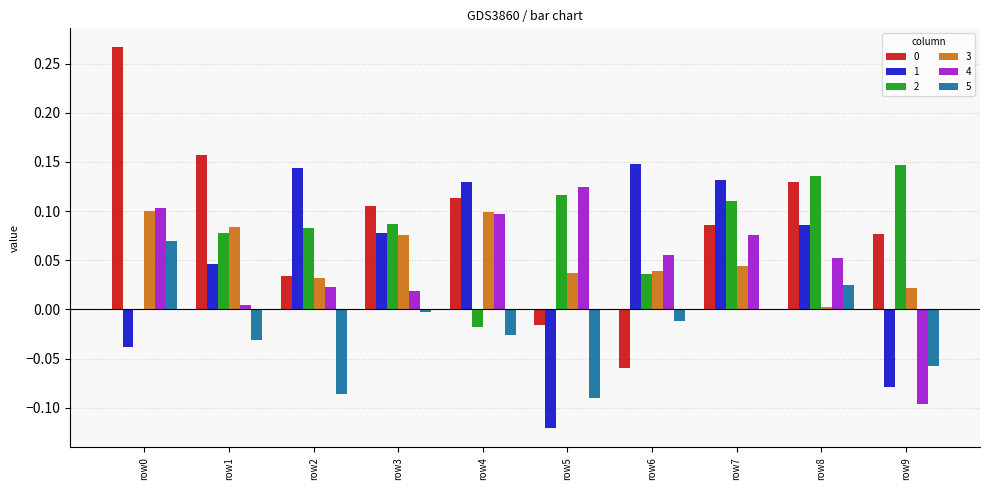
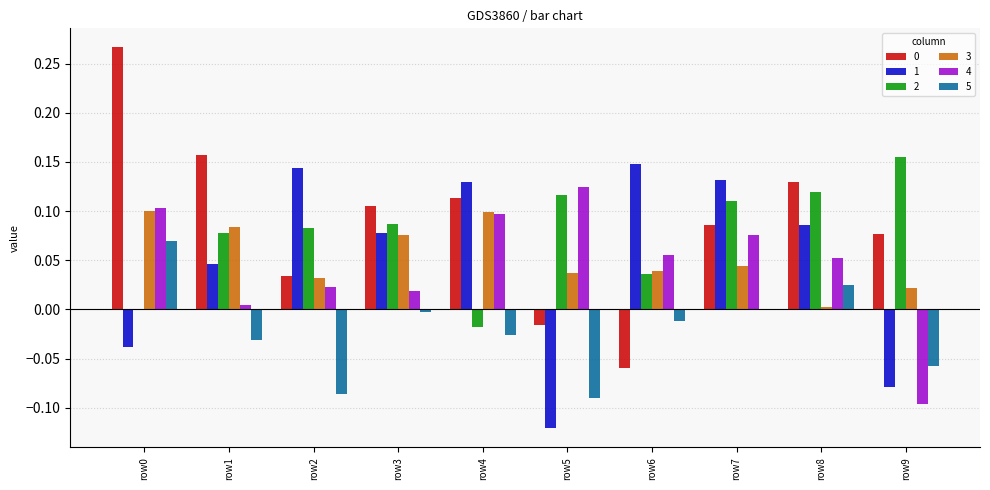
  {
    "0": {
      "row0": 0.27,
      "row1": 0.16,
      "row2": 0.03,
      "row3": 0.11,
      "row4": 0.11,
      "row5": -0.02,
      "row6": -0.06,
      "row7": 0.09,
      "row8": 0.13,
      "row9": 0.08
    },
    "1": {
      "row0": -0.04,
      "row1": 0.05,
      "row2": 0.14,
      "row3": 0.08,
      "row4": 0.13,
      "row5": -0.12,
      "row6": 0.15,
      "row7": 0.13,
      "row8": 0.09,
      "row9": -0.08
    },
    "2": {
      "row1": 0.08,
      "row2": 0.08,
      "row3": 0.09,
      "row4": -0.02,
      "row5": 0.12,
      "row6": 0.04,
      "row7": 0.11,
-     "row8": 0.14,
-     "row9": 0.15
+     "row8": 0.12,
+     "row9": 0.16
    },
    "3": {
      "row0": 0.10,
      "row1": 0.08,
      "row2": 0.03,
      "row3": 0.08,
      "row4": 0.10,
      "row5": 0.04,
      "row6": 0.04,
      "row7": 0.04,
      "row8": 0.00,
      "row9": 0.02
    },
    "4": {
      "row0": 0.10,
      "row1": 0.00,
      "row2": 0.02,
      "row3": 0.02,
      "row4": 0.10,
      "row5": 0.12,
      "row6": 0.06,
      "row7": 0.08,
      "row8": 0.05,
      "row9": -0.10
    },
    "5": {
      "row0": 0.07,
      "row1": -0.03,
      "row2": -0.09,
      "row4": -0.03,
      "row5": -0.09,
      "row6": -0.01,
      "row8": 0.03,
      "row9": -0.06
    }
  }
